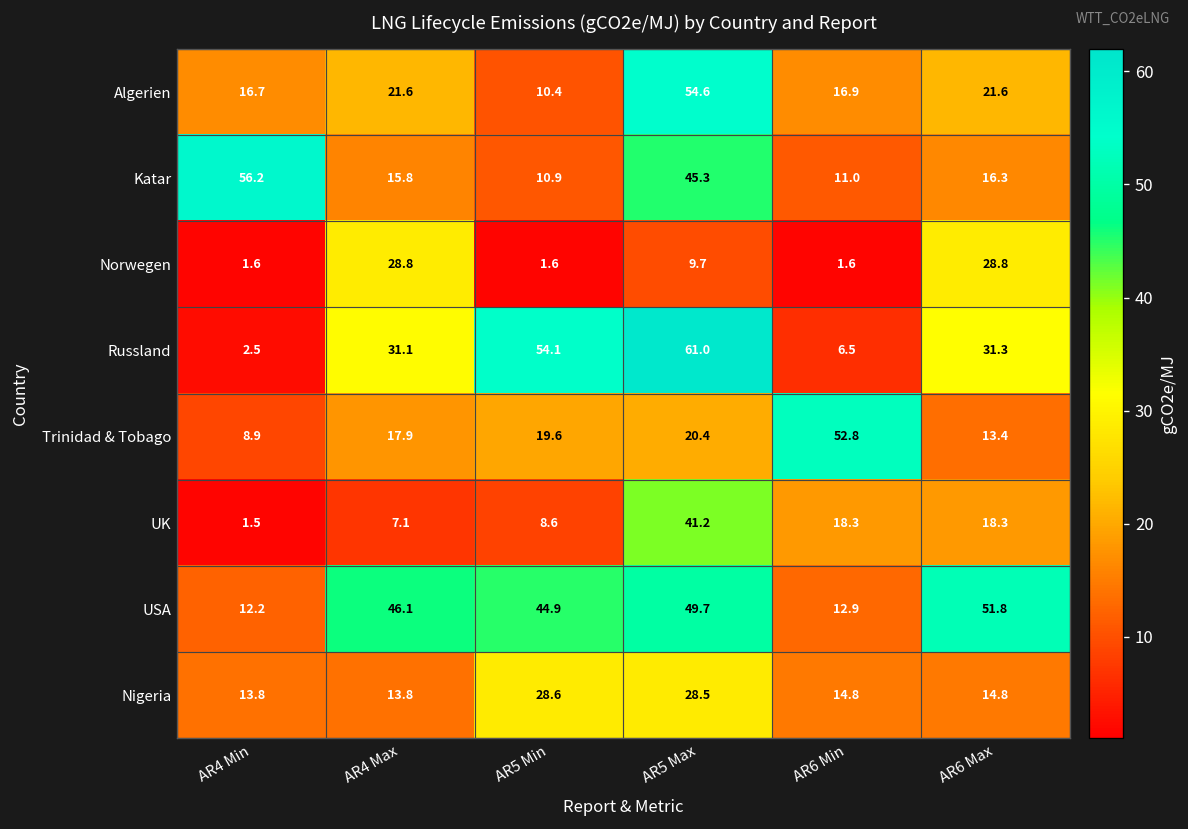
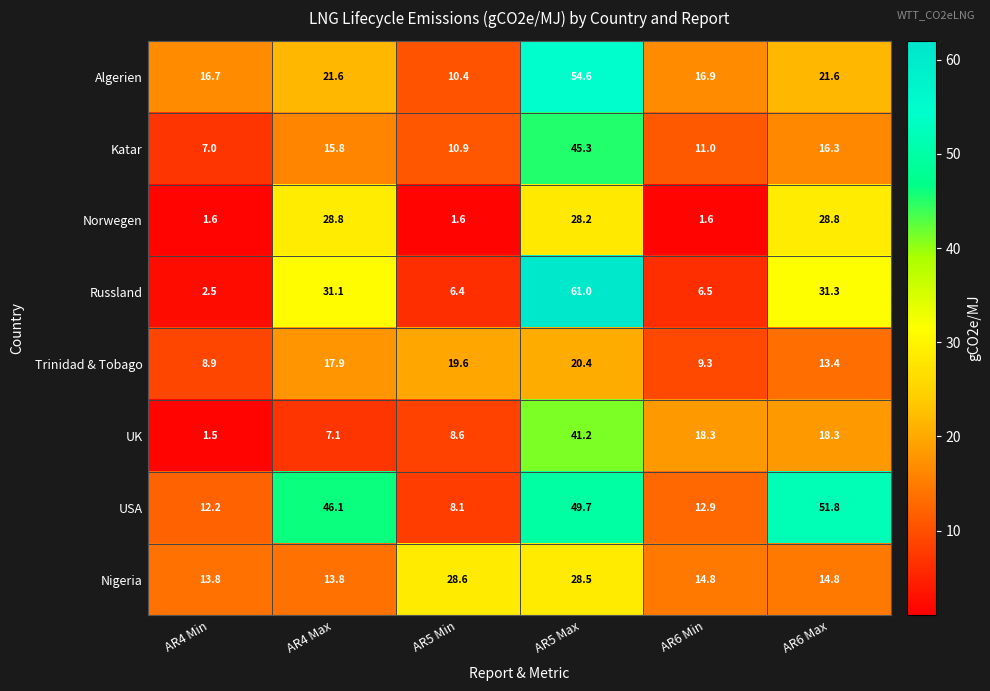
  {
    "Algerien": {
      "AR4 Min": 16.7,
      "AR4 Max": 21.6,
      "AR5 Min": 10.4,
      "AR5 Max": 54.6,
      "AR6 Min": 16.9,
      "AR6 Max": 21.6
    },
    "Katar": {
-     "AR4 Min": 56.2,
+     "AR4 Min": 7.0,
      "AR4 Max": 15.8,
      "AR5 Min": 10.9,
      "AR5 Max": 45.3,
      "AR6 Min": 11.0,
      "AR6 Max": 16.3
    },
    "Norwegen": {
      "AR4 Min": 1.6,
      "AR4 Max": 28.8,
      "AR5 Min": 1.6,
-     "AR5 Max": 9.7,
+     "AR5 Max": 28.2,
      "AR6 Min": 1.6,
      "AR6 Max": 28.8
    },
    "Russland": {
      "AR4 Min": 2.5,
      "AR4 Max": 31.1,
-     "AR5 Min": 54.1,
+     "AR5 Min": 6.4,
      "AR5 Max": 61.0,
      "AR6 Min": 6.5,
      "AR6 Max": 31.3
    },
    "Trinidad & Tobago": {
      "AR4 Min": 8.9,
      "AR4 Max": 17.9,
      "AR5 Min": 19.6,
      "AR5 Max": 20.4,
-     "AR6 Min": 52.8,
+     "AR6 Min": 9.3,
      "AR6 Max": 13.4
    },
    "UK": {
      "AR4 Min": 1.5,
      "AR4 Max": 7.1,
      "AR5 Min": 8.6,
      "AR5 Max": 41.2,
      "AR6 Min": 18.3,
      "AR6 Max": 18.3
    },
    "USA": {
      "AR4 Min": 12.2,
      "AR4 Max": 46.1,
-     "AR5 Min": 44.9,
+     "AR5 Min": 8.1,
      "AR5 Max": 49.7,
      "AR6 Min": 12.9,
      "AR6 Max": 51.8
    },
    "Nigeria": {
      "AR4 Min": 13.8,
      "AR4 Max": 13.8,
      "AR5 Min": 28.6,
      "AR5 Max": 28.5,
      "AR6 Min": 14.8,
      "AR6 Max": 14.8
    }
  }
